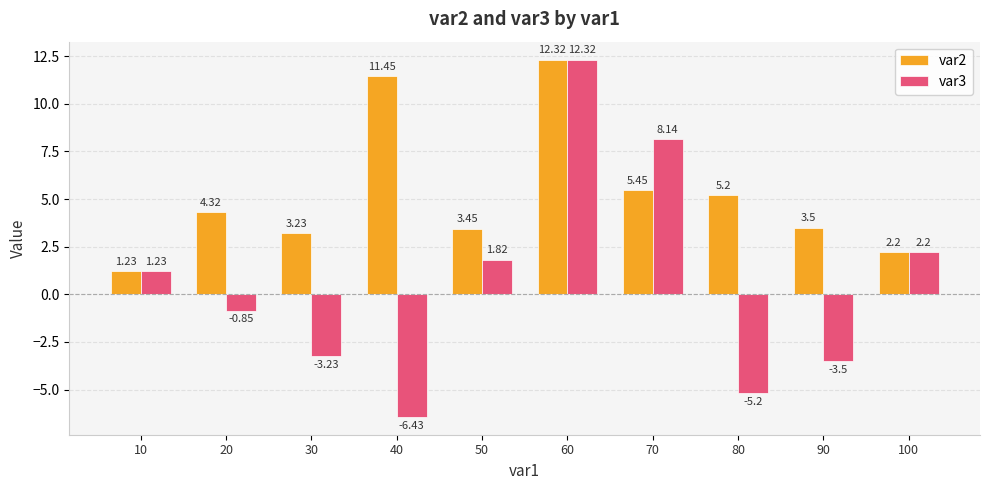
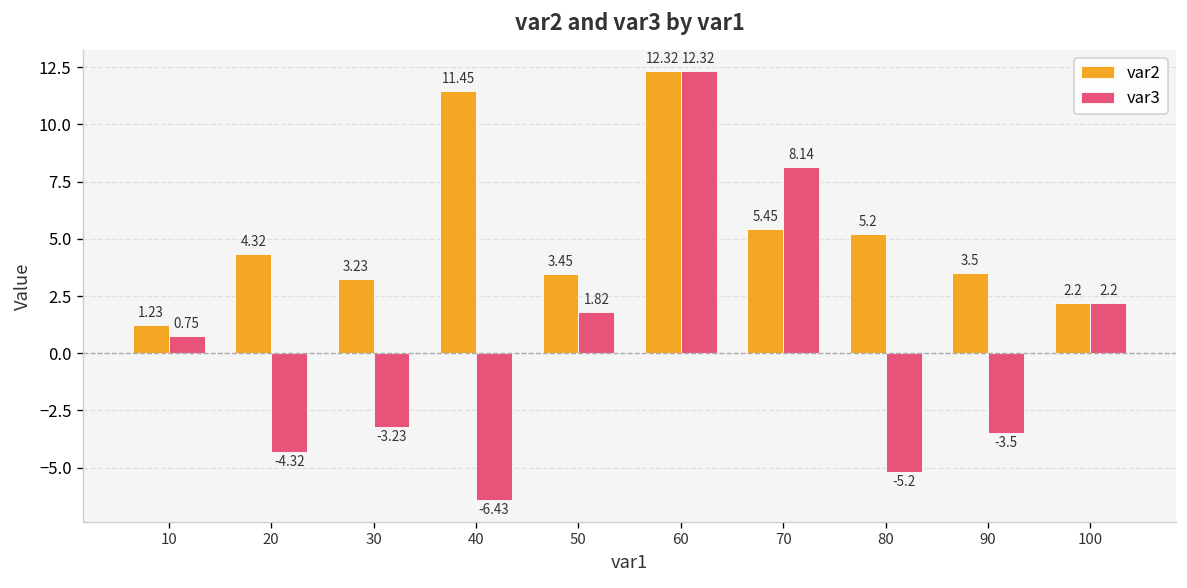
  {
    "var2": {
      "10": 1.23,
      "20": 4.32,
      "30": 3.23,
      "40": 11.45,
      "50": 3.45,
      "60": 12.32,
      "70": 5.45,
      "80": 5.2,
      "90": 3.5,
      "100": 2.2
    },
    "var3": {
-     "10": 1.23,
-     "20": -0.85,
+     "10": 0.75,
+     "20": -4.32,
      "30": -3.23,
      "40": -6.43,
      "50": 1.82,
      "60": 12.32,
      "70": 8.14,
      "80": -5.2,
      "90": -3.5,
      "100": 2.2
    }
  }
